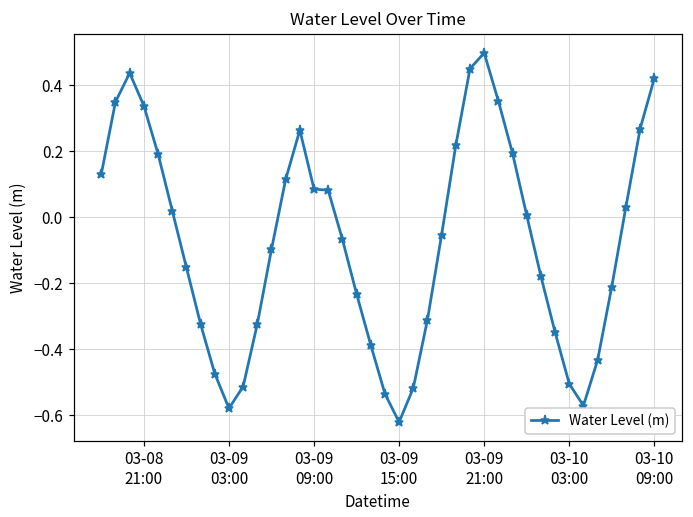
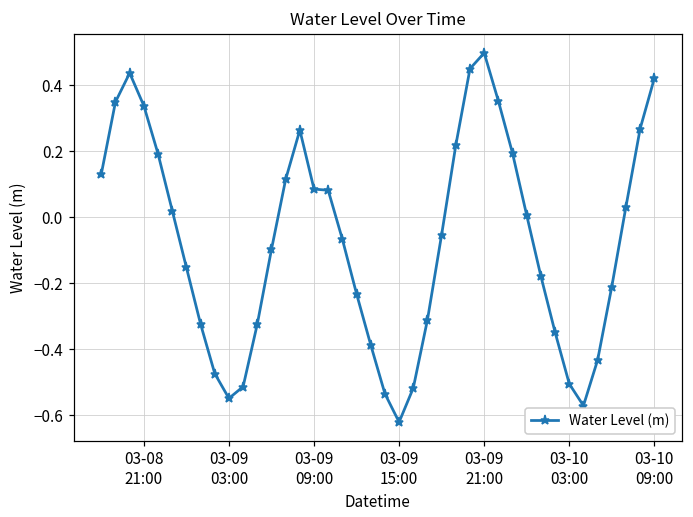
  {
    "03-08 21:00": 0.34,
-   "03-09 03:00": -0.58,
+   "03-09 03:00": -0.55,
    "03-09 09:00": 0.09,
    "03-09 15:00": -0.62,
    "03-09 21:00": 0.50,
    "03-10 03:00": -0.51,
    "03-10 09:00": 0.42
  }
